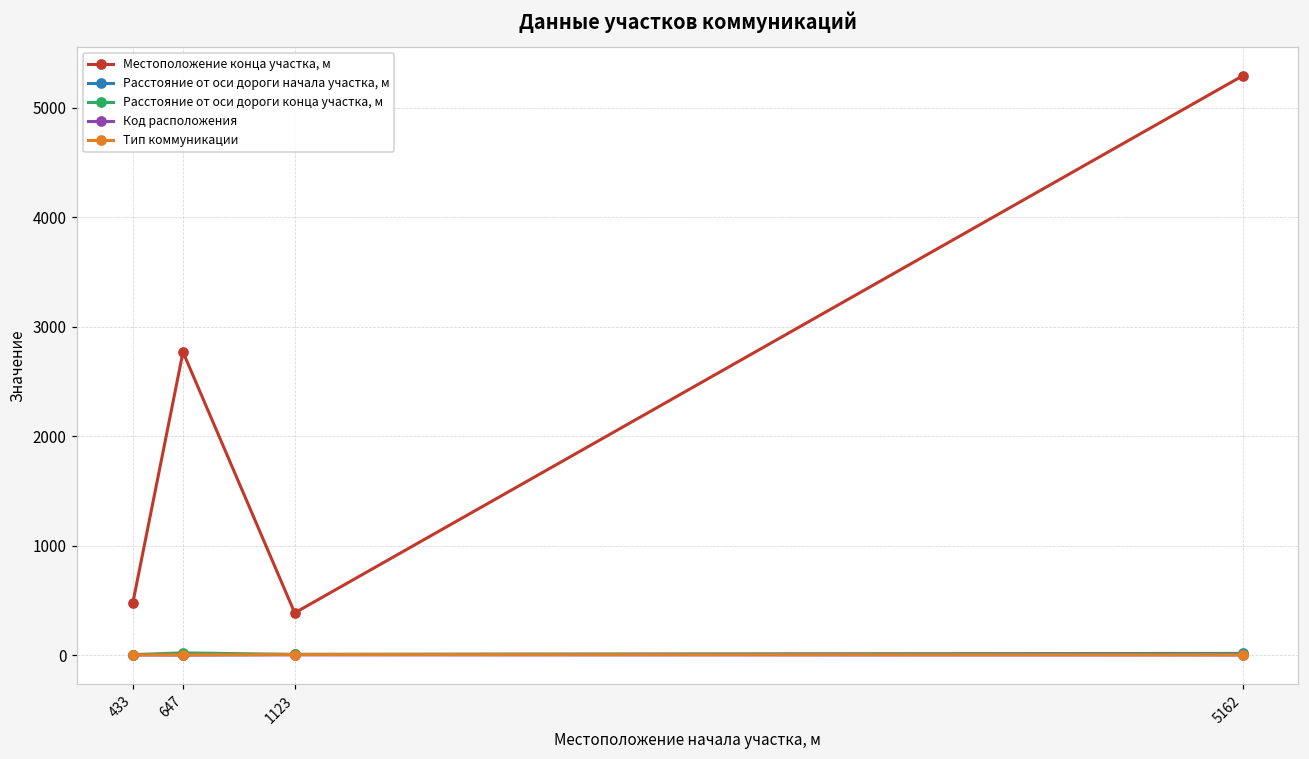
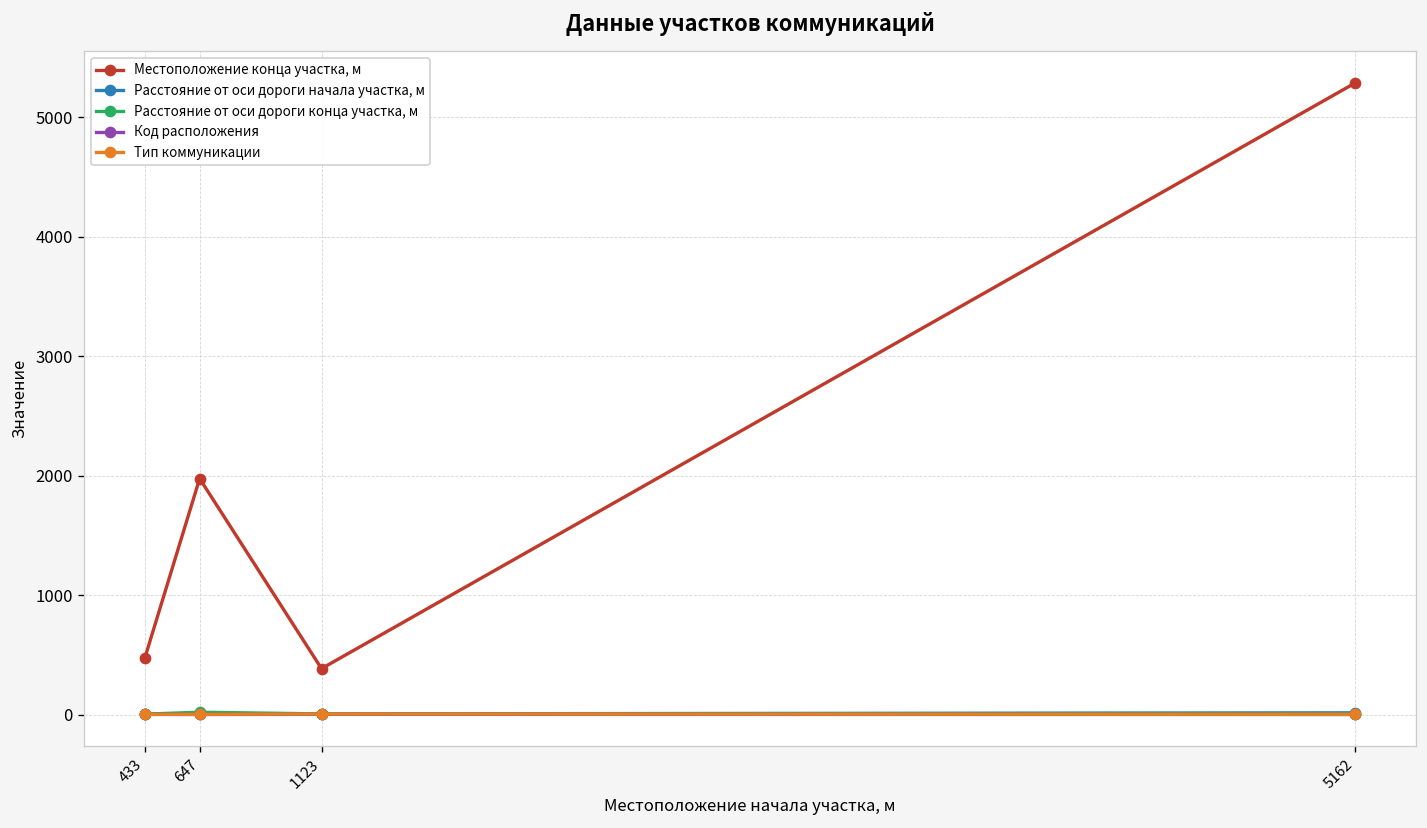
  {
    "Местоположение конца участка, м": {
      "433": 500,
-     "647": 2800,
+     "647": 2000,
      "1123": 400,
      "5162": 5300
    }
  }
